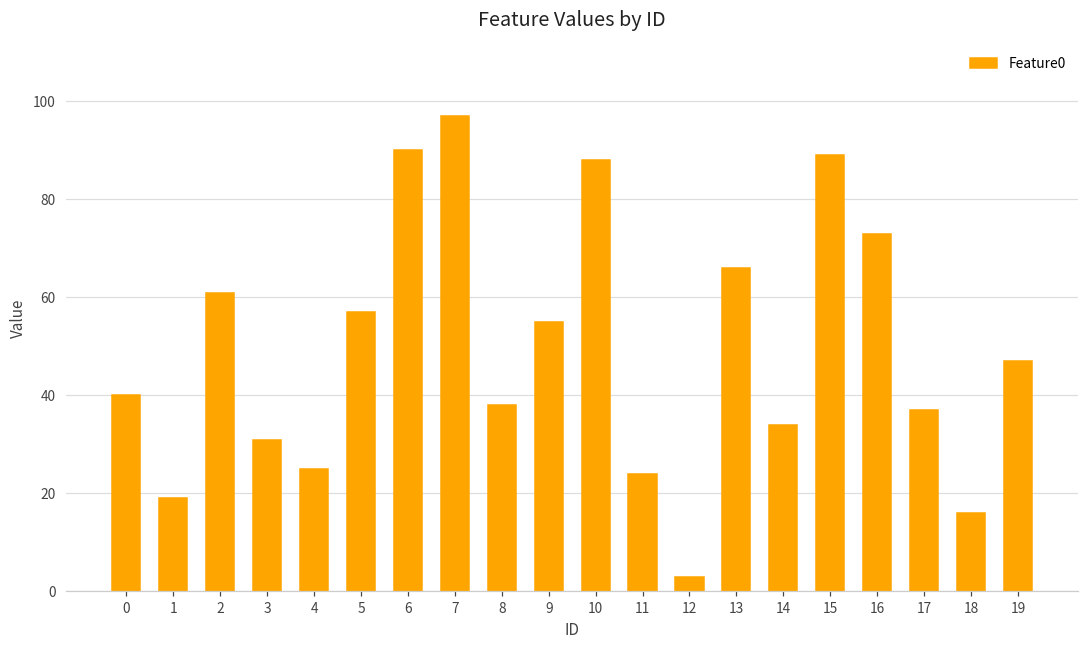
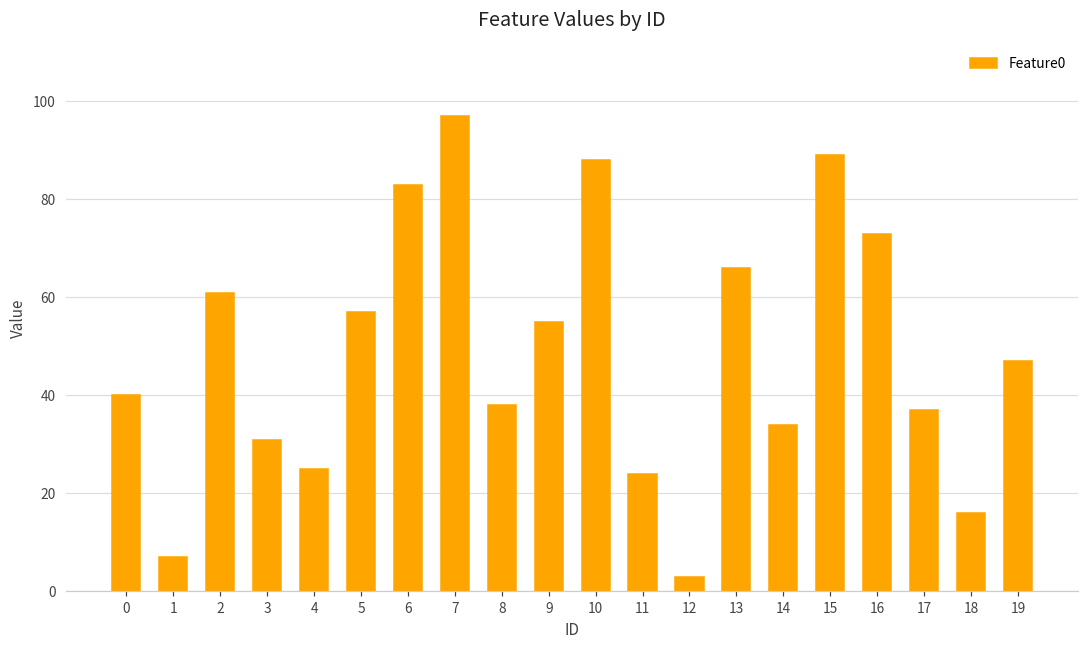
  {
    "0": 40,
-   "1": 19,
+   "1": 7,
    "2": 61,
    "3": 31,
    "4": 25,
    "5": 57,
-   "6": 90,
+   "6": 83,
    "7": 97,
    "8": 38,
    "9": 55,
    "10": 88,
    "11": 24,
    "12": 3,
    "13": 66,
    "14": 34,
    "15": 89,
    "16": 73,
    "17": 37,
    "18": 16,
    "19": 47
  }
